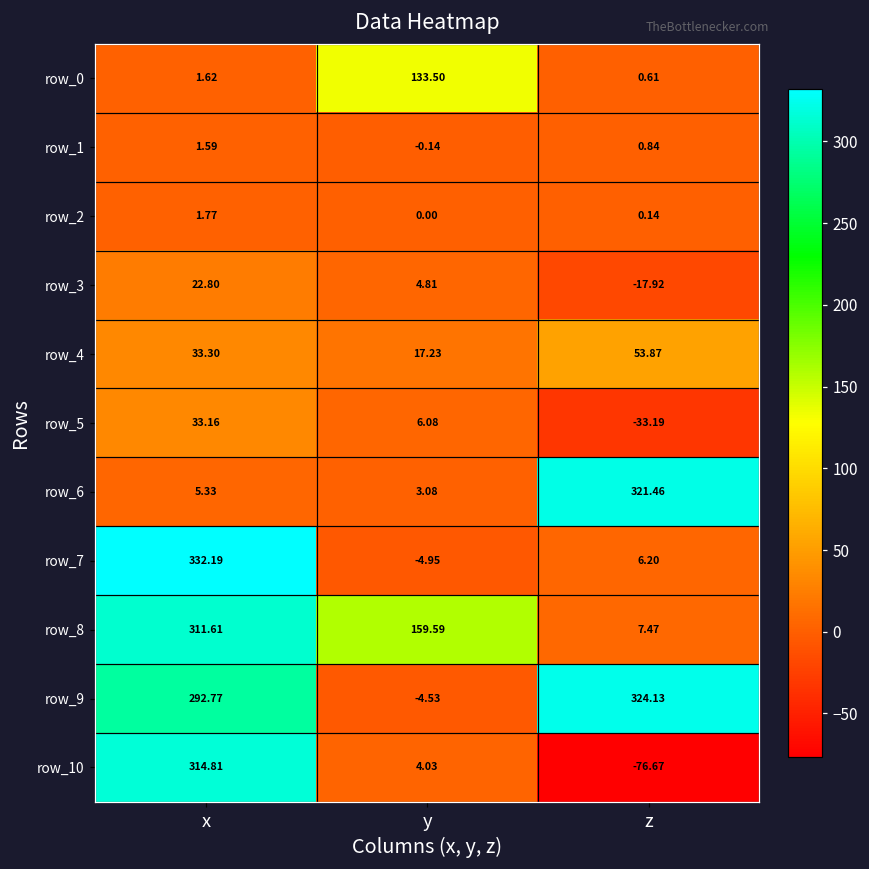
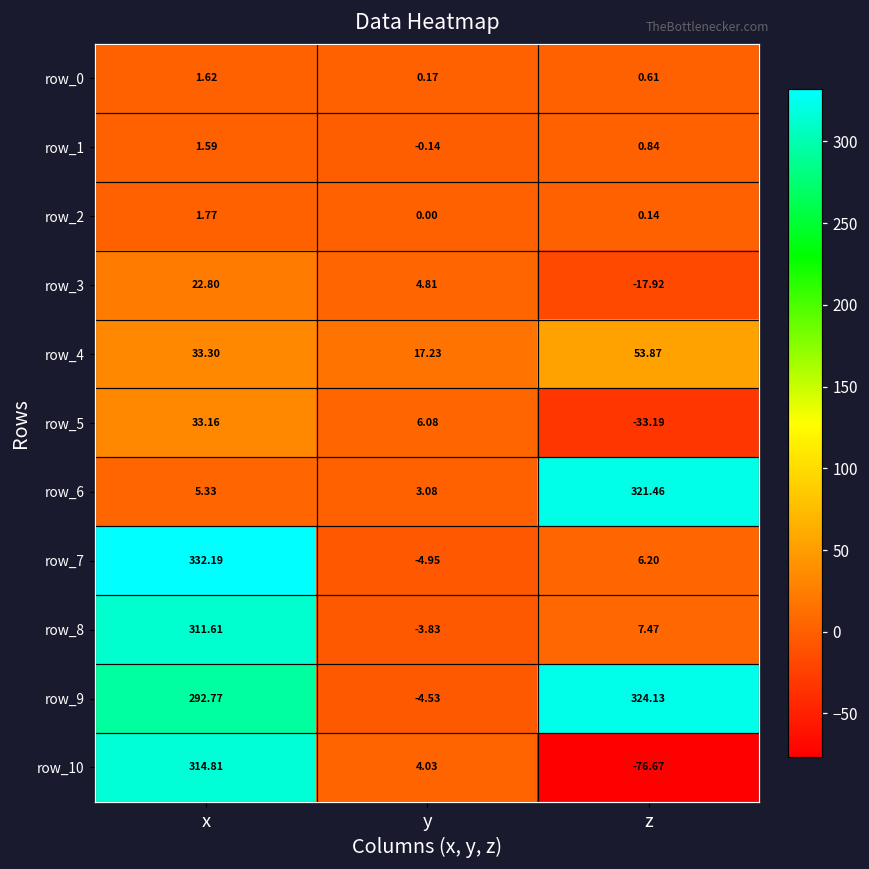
  {
    "row_0": {
      "x": 1.62,
-     "y": 133.50,
+     "y": 0.17,
      "z": 0.61
    },
    "row_1": {
      "x": 1.59,
      "y": -0.14,
      "z": 0.84
    },
    "row_2": {
      "x": 1.77,
      "y": 0.00,
      "z": 0.14
    },
    "row_3": {
      "x": 22.80,
      "y": 4.81,
      "z": -17.92
    },
    "row_4": {
      "x": 33.30,
      "y": 17.23,
      "z": 53.87
    },
    "row_5": {
      "x": 33.16,
      "y": 6.08,
      "z": -33.19
    },
    "row_6": {
      "x": 5.33,
      "y": 3.08,
      "z": 321.46
    },
    "row_7": {
      "x": 332.19,
      "y": -4.95,
      "z": 6.20
    },
    "row_8": {
      "x": 311.61,
-     "y": 159.59,
+     "y": -3.83,
      "z": 7.47
    },
    "row_9": {
      "x": 292.77,
      "y": -4.53,
      "z": 324.13
    },
    "row_10": {
      "x": 314.81,
      "y": 4.03,
      "z": -76.67
    }
  }
